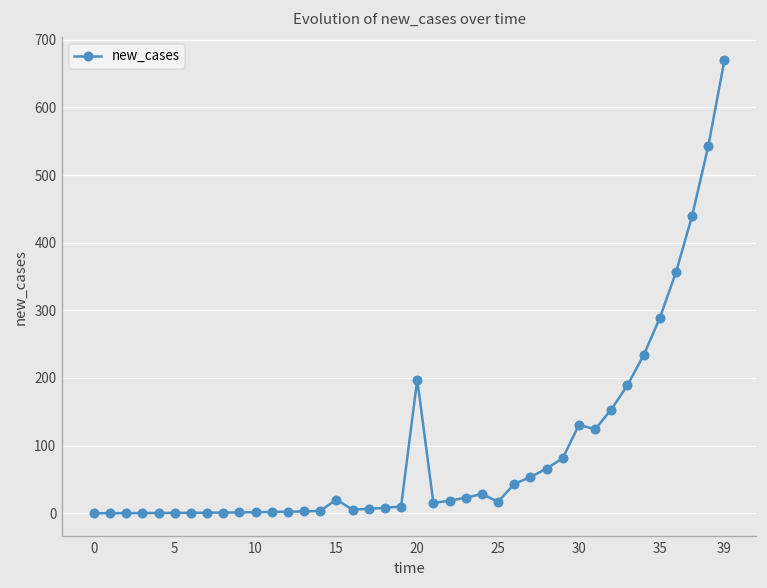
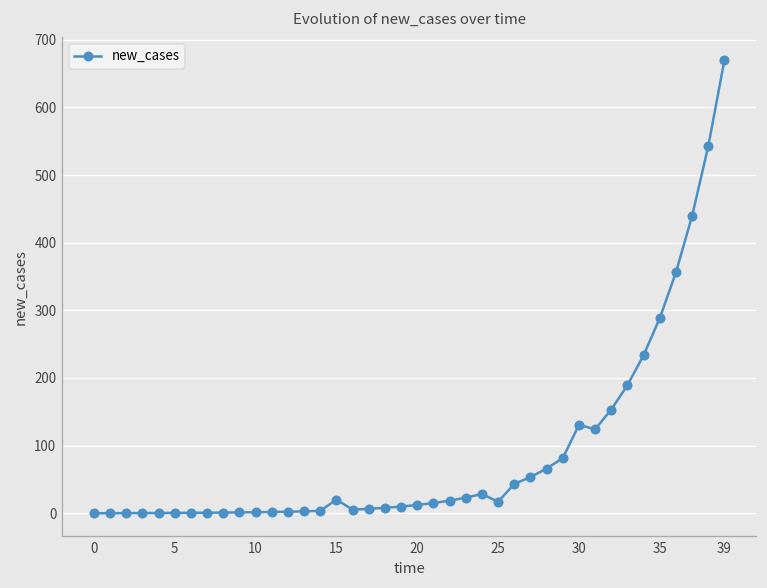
  {
    "0": 0,
    "5": 0,
    "10": 0,
    "15": 20,
-   "20": 200,
+   "20": 10,
    "25": 20,
    "30": 130,
    "35": 290,
    "39": 670
  }
